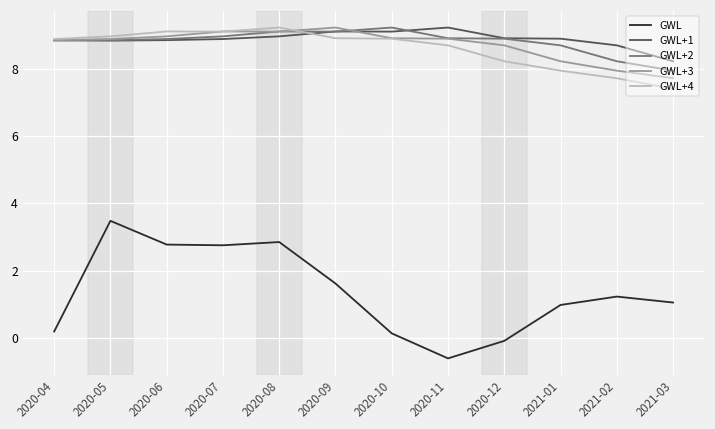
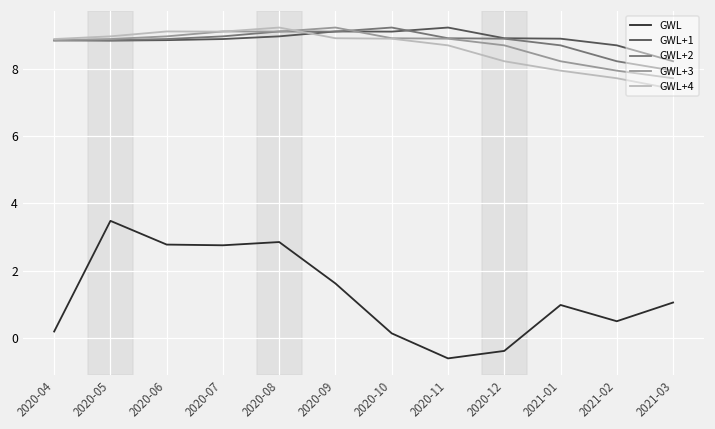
  {
    "GWL": {
      "2020-04": 0.2,
      "2020-05": 3.5,
      "2020-06": 2.8,
      "2020-07": 2.8,
      "2020-08": 2.9,
      "2020-09": 1.6,
      "2020-10": 0.1,
      "2020-11": -0.6,
-     "2020-12": -0.1,
+     "2020-12": -0.4,
      "2021-01": 1.0,
-     "2021-02": 1.2,
+     "2021-02": 0.5,
      "2021-03": 1.1
    }
  }
